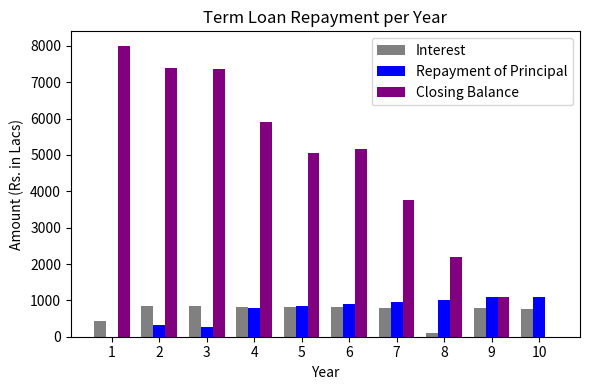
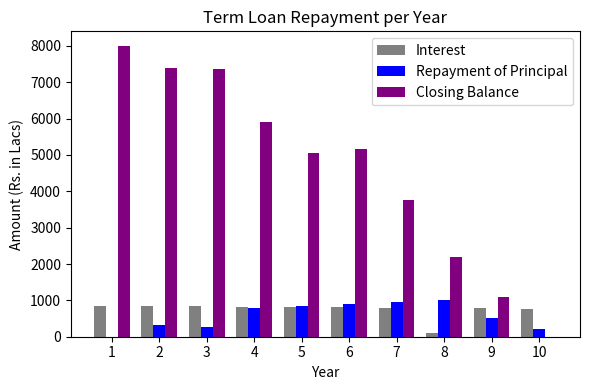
  {
    "Interest": {
-     "1": 400,
+     "1": 800,
      "2": 800,
      "3": 800,
      "4": 800,
      "5": 800,
      "6": 800,
      "7": 800,
      "8": 100,
      "9": 800,
      "10": 800
    },
    "Repayment of Principal": {
      "1": 0,
      "2": 300,
      "3": 300,
      "4": 800,
      "5": 800,
      "6": 900,
      "7": 1000,
      "8": 1000,
-     "9": 1100,
-     "10": 1100
+     "9": 500,
+     "10": 200
    },
    "Closing Balance": {
      "1": 8000,
      "2": 7400,
      "3": 7400,
      "4": 5900,
      "5": 5100,
      "6": 5200,
      "7": 3800,
      "8": 2200,
      "9": 1100,
      "10": 0
    }
  }
